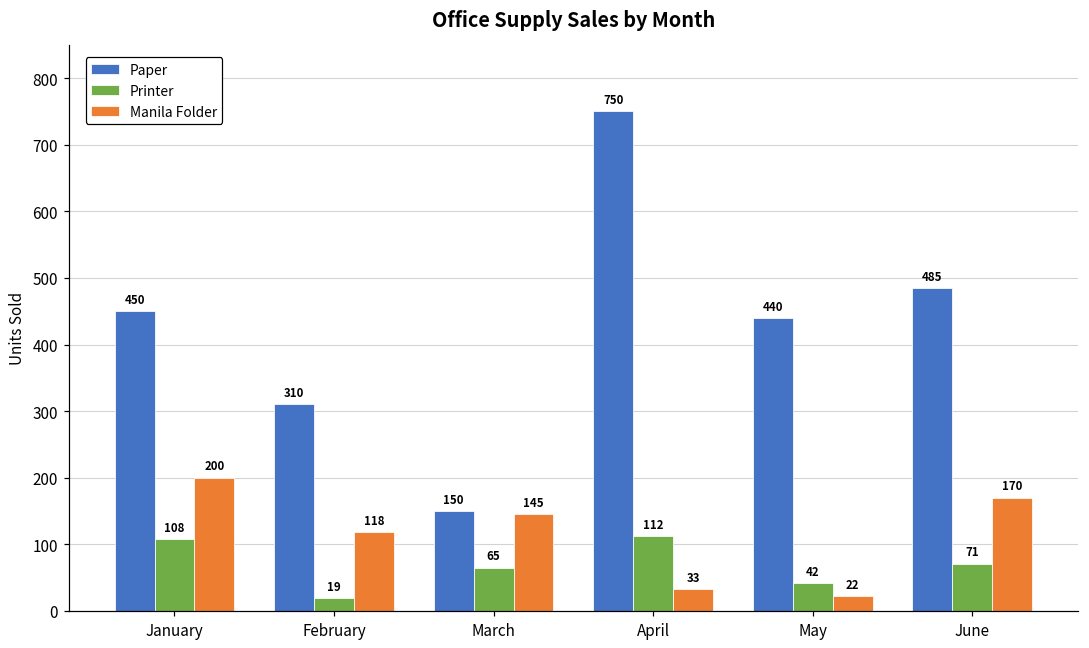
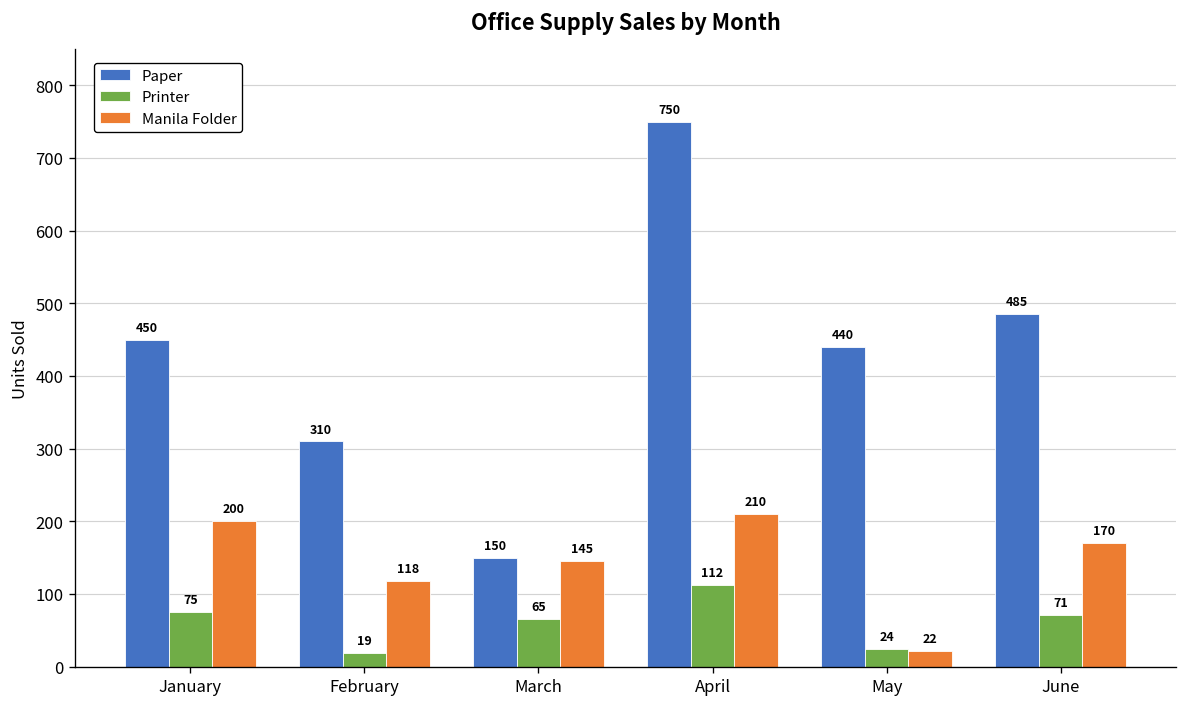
  {
    "Paper": {
      "January": 450,
      "February": 310,
      "March": 150,
      "April": 750,
      "May": 440,
      "June": 485
    },
    "Printer": {
-     "January": 108,
+     "January": 75,
      "February": 19,
      "March": 65,
      "April": 112,
-     "May": 42,
+     "May": 24,
      "June": 71
    },
    "Manila Folder": {
      "January": 200,
      "February": 118,
      "March": 145,
-     "April": 33,
+     "April": 210,
      "May": 22,
      "June": 170
    }
  }
